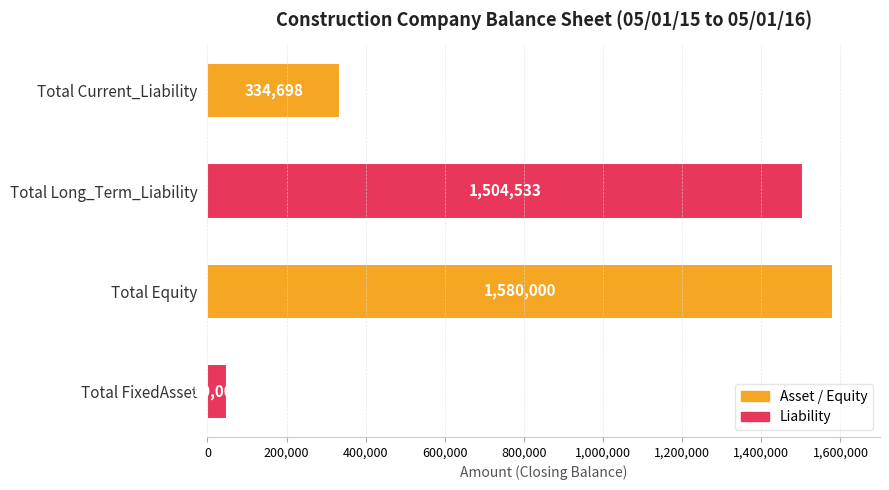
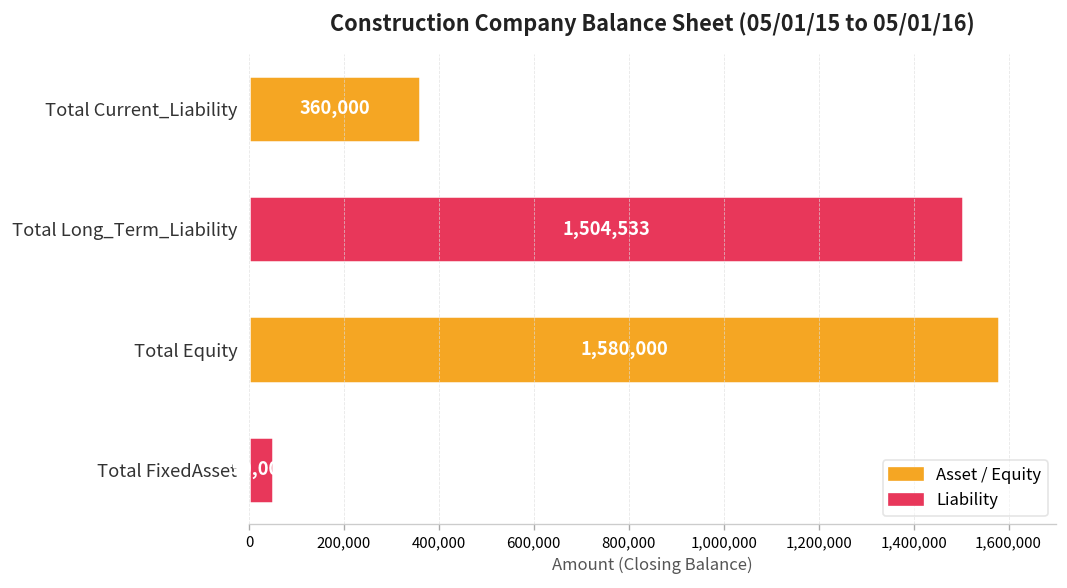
  {
-   "Total Current_Liability": "334,698",
+   "Total Current_Liability": "360,000",
    "Total Long_Term_Liability": "1,504,533",
    "Total Equity": "1,580,000"
  }
